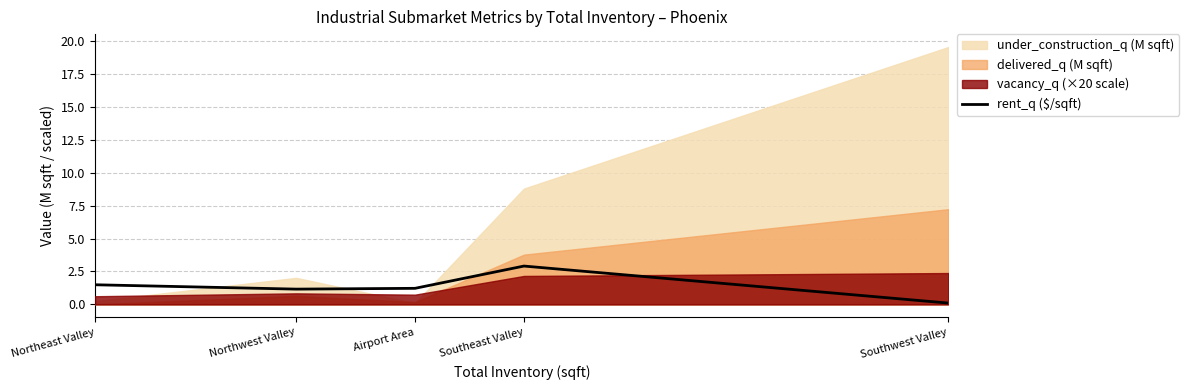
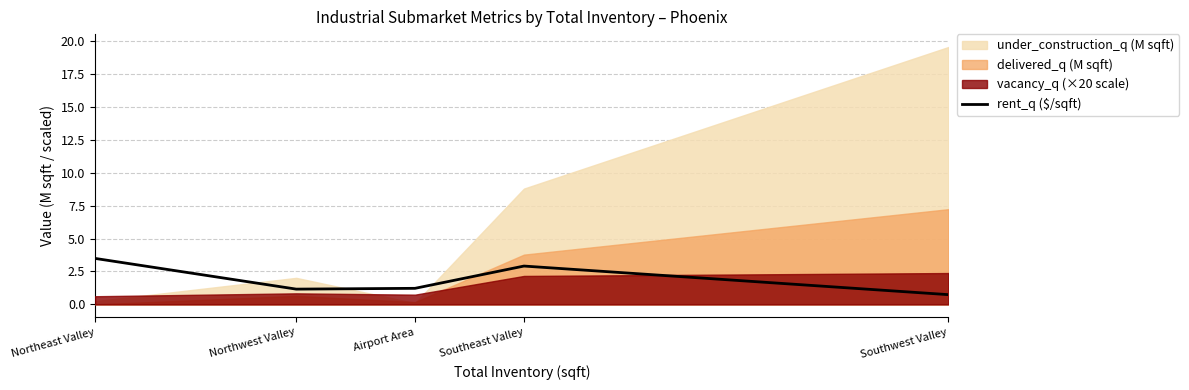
  {
    "rent_q ($/sqft)": {
-     "Northeast Valley": 1.5,
+     "Northeast Valley": 3.5,
      "Northwest Valley": 1.2,
      "Airport Area": 1.2,
      "Southeast Valley": 2.9,
-     "Southwest Valley": 0.1
+     "Southwest Valley": 0.7
    },
    "under_construction_q (M sqft)": {
      "Northeast Valley": 0.2,
      "Northwest Valley": 2.0,
      "Southeast Valley": 8.8,
      "Southwest Valley": 19.5
    },
    "delivered_q (M sqft)": {
      "Northeast Valley": 0.0,
      "Northwest Valley": 0.6,
      "Southeast Valley": 3.8,
      "Southwest Valley": 7.2
    },
    "vacancy_q (×20 scale)": {
      "Northeast Valley": 0.6,
      "Northwest Valley": 0.8,
      "Airport Area": 0.7,
      "Southeast Valley": 2.2,
      "Southwest Valley": 2.4
    }
  }
